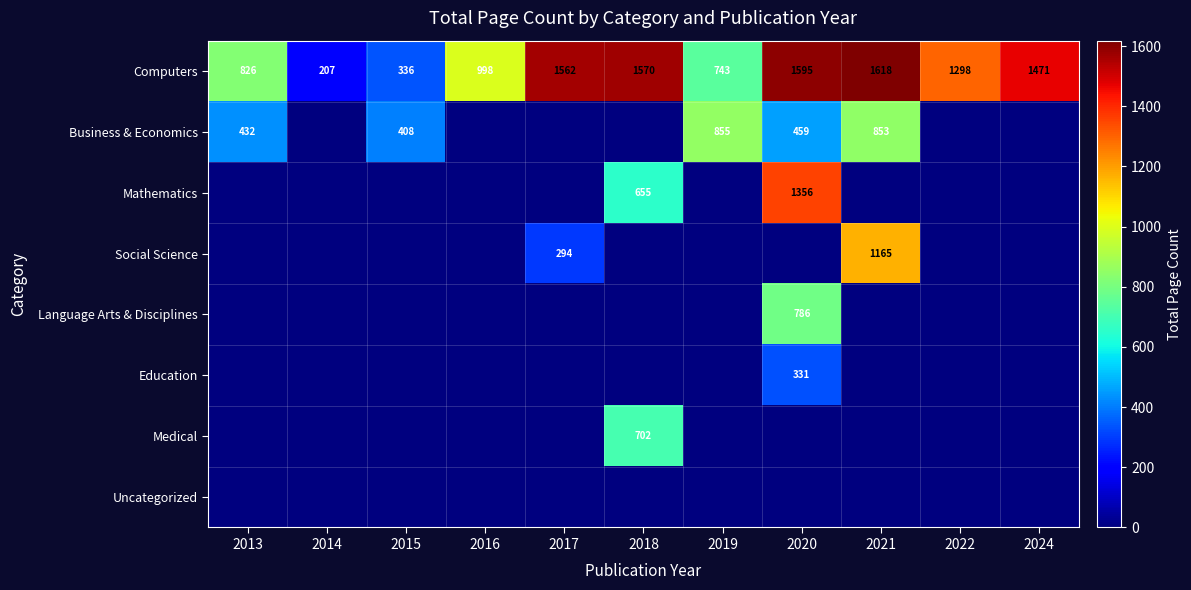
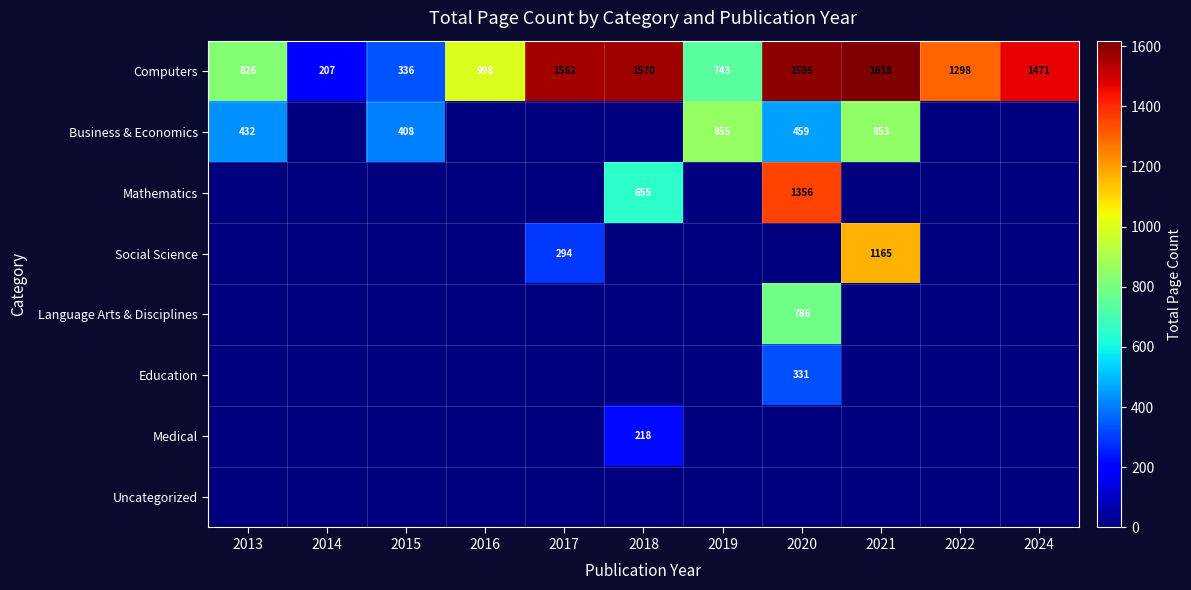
  {
    "Computers": {
      "2013": 826,
      "2014": 207,
      "2015": 336,
      "2016": 998,
      "2017": 1562,
      "2018": 1570,
      "2019": 743,
      "2020": 1595,
      "2021": 1618,
      "2022": 1298,
      "2024": 1471
    },
    "Business & Economics": {
      "2013": 432,
      "2015": 408,
      "2019": 855,
      "2020": 459,
      "2021": 853
    },
    "Mathematics": {
      "2018": 655,
      "2020": 1356
    },
    "Social Science": {
      "2017": 294,
      "2021": 1165
    },
    "Language Arts & Disciplines": {
      "2020": 786
    },
    "Education": {
      "2020": 331
    },
    "Medical": {
-     "2018": 702
+     "2018": 218
    }
  }
